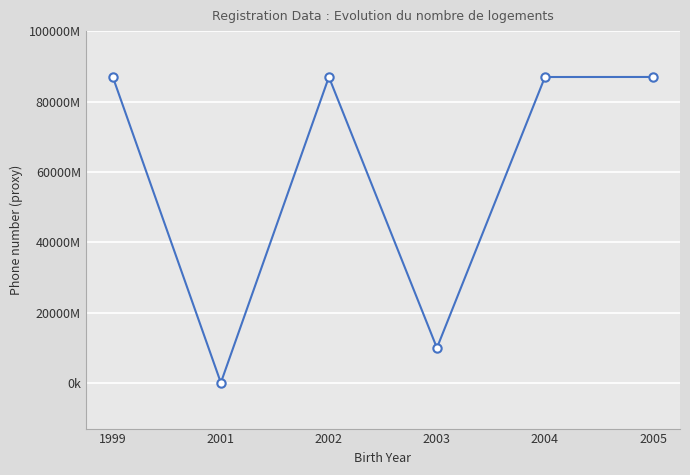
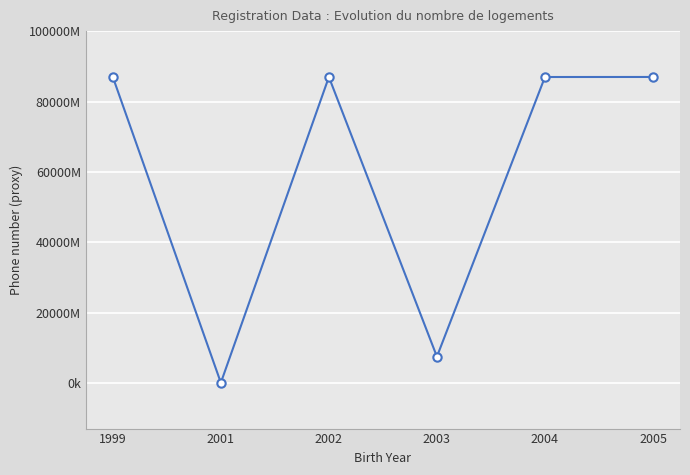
  {
    "1999": 87000000000,
    "2001": 0,
    "2002": 87000000000,
-   "2003": 10000000000,
+   "2003": 8000000000,
    "2004": 87000000000,
    "2005": 87000000000
  }
